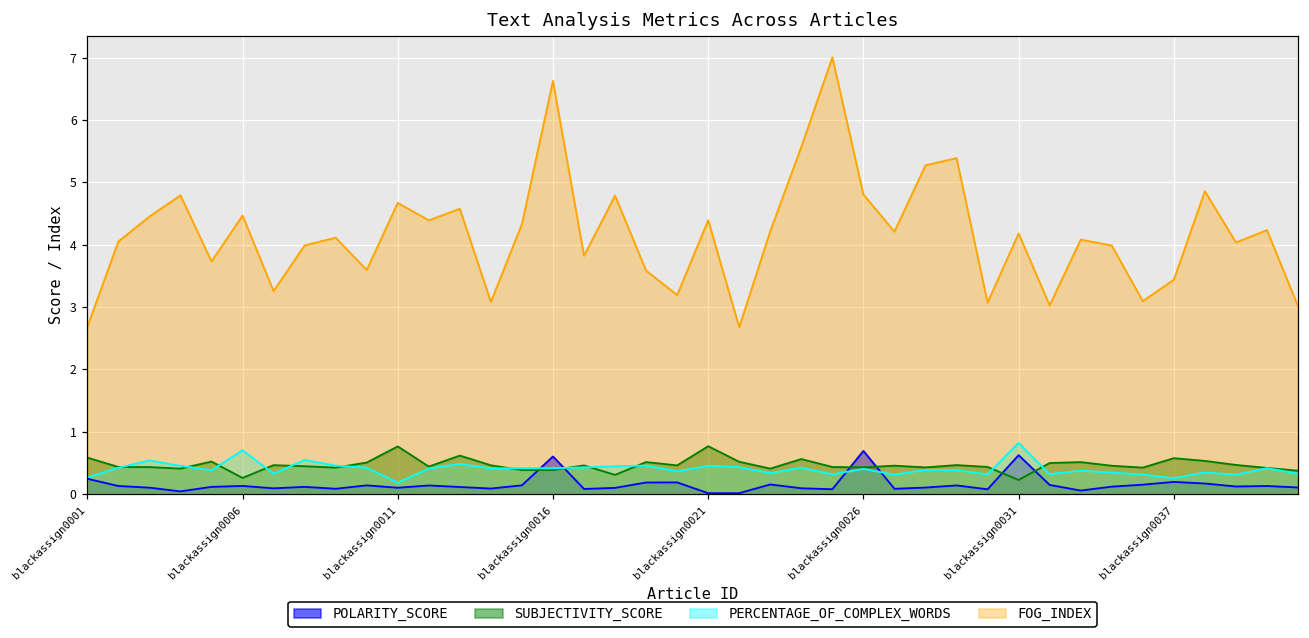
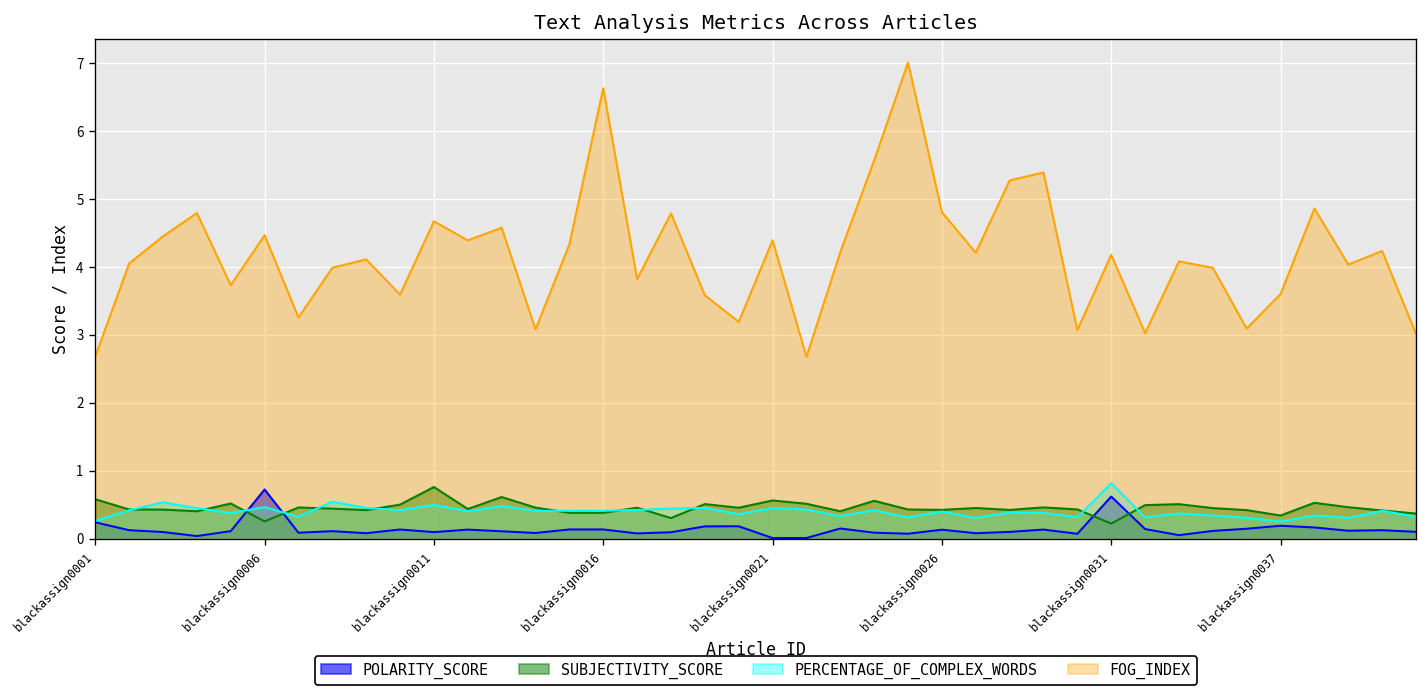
  {
    "POLARITY_SCORE": {
-     "blackassign0006": 0.1,
+     "blackassign0006": 0.7,
      "blackassign0011": 0.1,
-     "blackassign0016": 0.6,
+     "blackassign0016": 0.1,
      "blackassign0021": 0.0,
-     "blackassign0026": 0.7,
+     "blackassign0026": 0.1,
      "blackassign0031": 0.6,
      "blackassign0037": 0.2
    },
    "SUBJECTIVITY_SCORE": {
      "blackassign0001": 0.6,
      "blackassign0006": 0.3,
      "blackassign0011": 0.8,
-     "blackassign0021": 0.8,
+     "blackassign0021": 0.6,
      "blackassign0031": 0.2,
-     "blackassign0037": 0.6
+     "blackassign0037": 0.3
    },
    "PERCENTAGE_OF_COMPLEX_WORDS": {
-     "blackassign0006": 0.7,
-     "blackassign0011": 0.2,
+     "blackassign0006": 0.5,
+     "blackassign0011": 0.5,
      "blackassign0021": 0.5,
      "blackassign0031": 0.8,
      "blackassign0037": 0.3
    },
    "FOG_INDEX": {
      "blackassign0001": 2.7,
      "blackassign0006": 4.5,
      "blackassign0011": 4.7,
      "blackassign0016": 6.6,
      "blackassign0021": 4.4,
      "blackassign0026": 4.8,
      "blackassign0031": 4.2,
-     "blackassign0037": 3.4
+     "blackassign0037": 3.6
    }
  }
